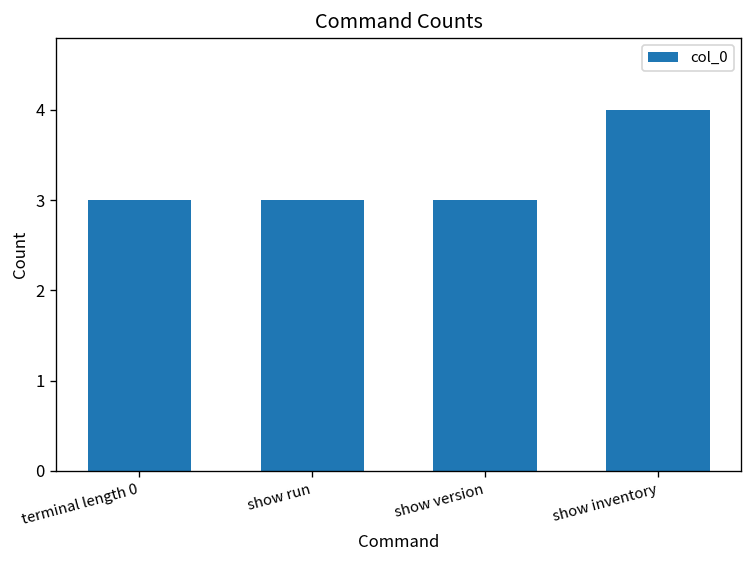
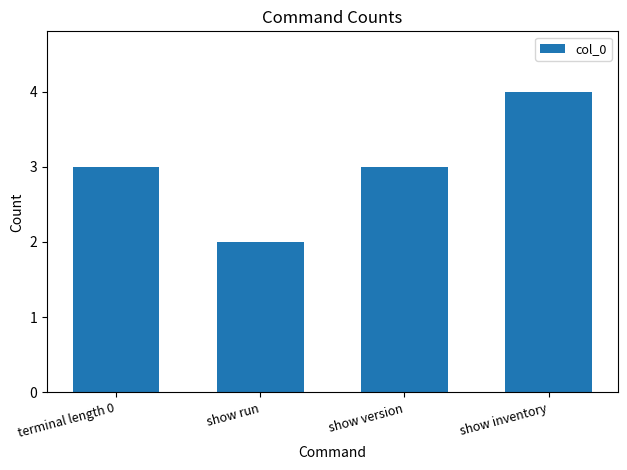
  {
    "terminal length 0": 3,
-   "show run": 3,
+   "show run": 2,
    "show version": 3,
    "show inventory": 4
  }
